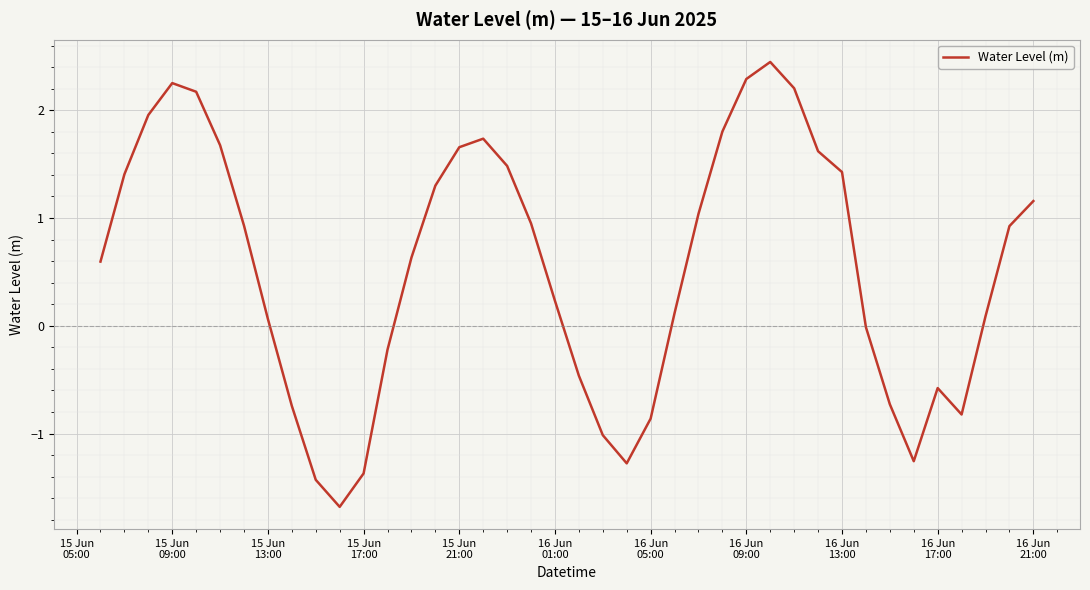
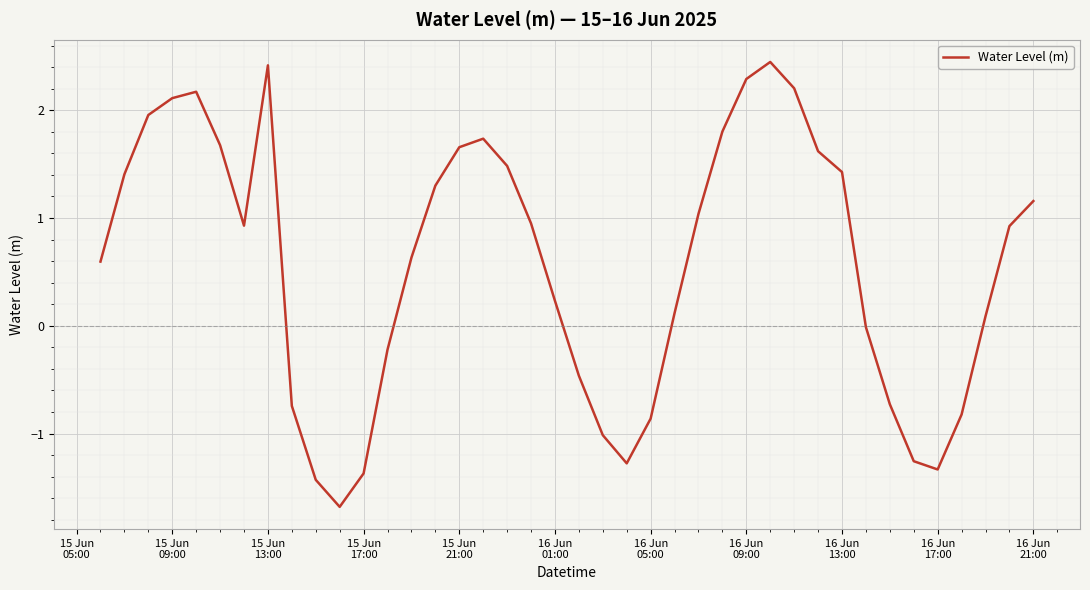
  {
-   "15 Jun 09:00": 2.25,
-   "15 Jun 13:00": 0.06,
+   "15 Jun 09:00": 2.11,
+   "15 Jun 13:00": 2.42,
    "15 Jun 17:00": -1.37,
    "15 Jun 21:00": 1.66,
    "16 Jun 01:00": 0.23,
    "16 Jun 05:00": -0.86,
    "16 Jun 09:00": 2.29,
    "16 Jun 13:00": 1.43,
-   "16 Jun 17:00": -0.58,
+   "16 Jun 17:00": -1.33,
    "16 Jun 21:00": 1.16
  }
